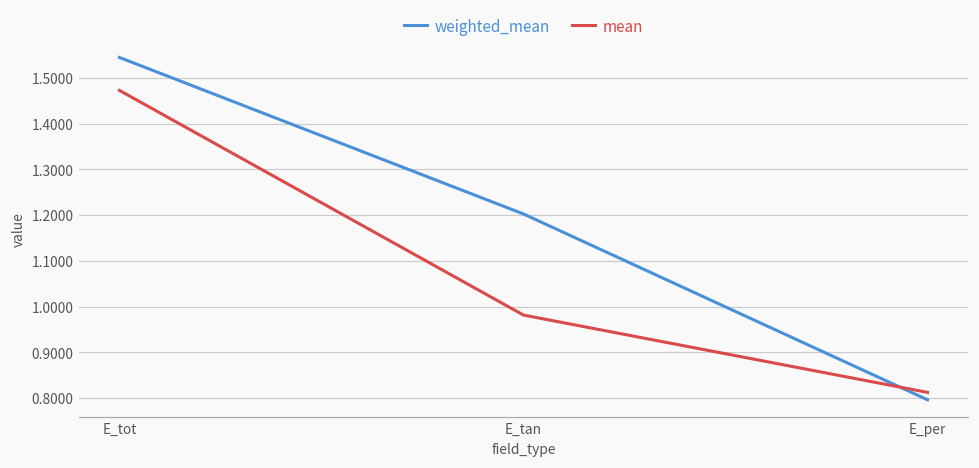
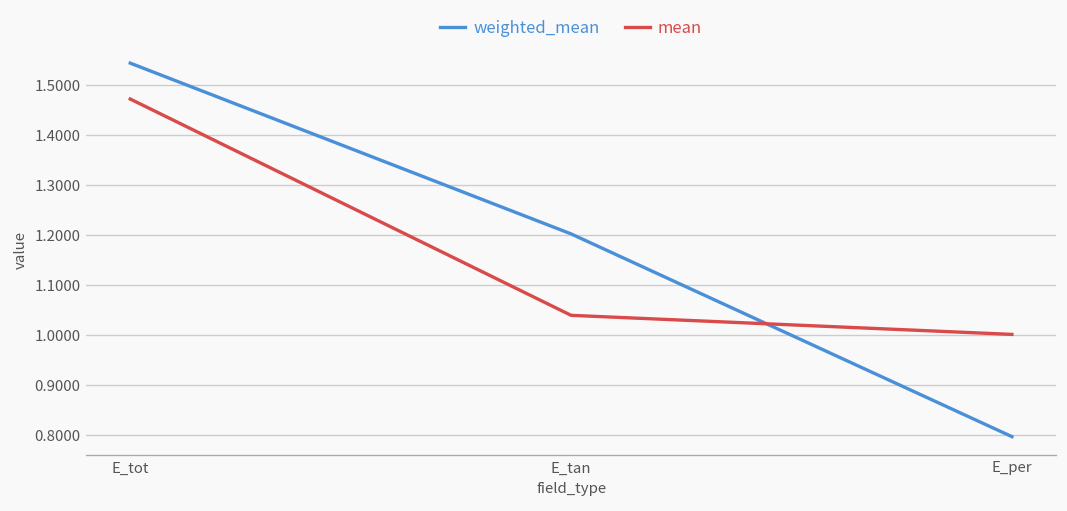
  {
    "weighted_mean": {
      "E_tot": 1.54,
      "E_tan": 1.20,
      "E_per": 0.80
    },
    "mean": {
      "E_tot": 1.47,
-     "E_tan": 0.98,
-     "E_per": 0.81
+     "E_tan": 1.04,
+     "E_per": 1.00
    }
  }
